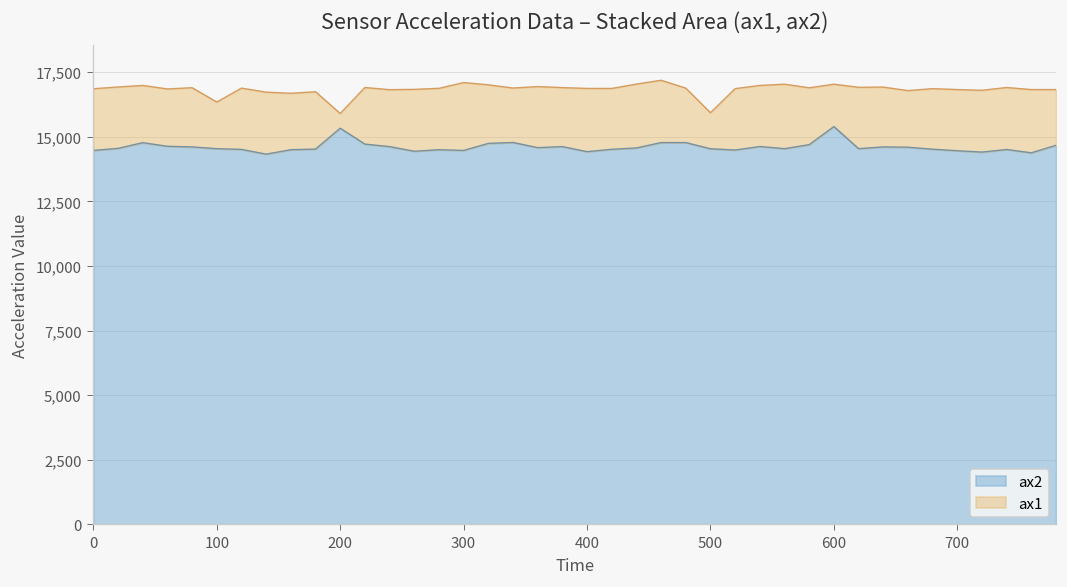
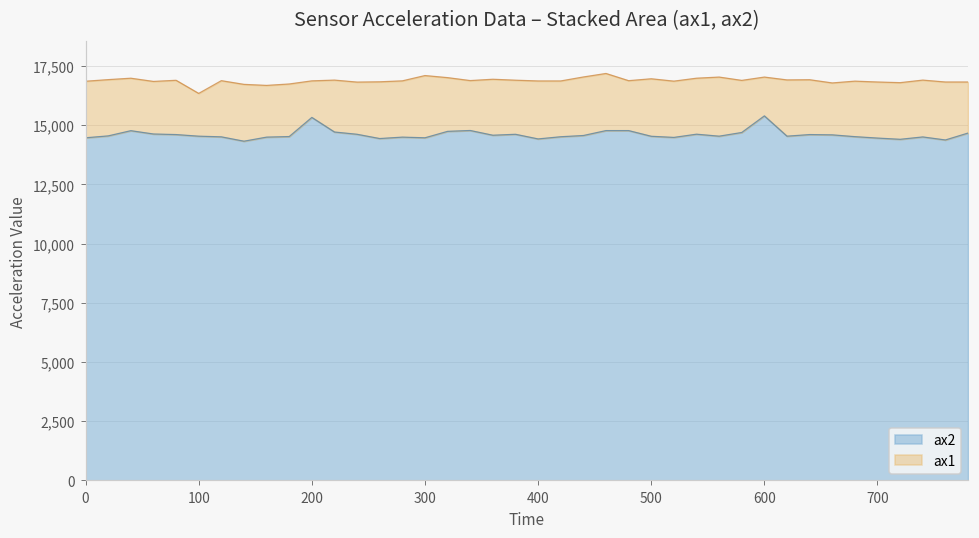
  {
    "ax1": {
      "0": "16,900",
      "100": "16,300",
-     "200": "15,900",
+     "200": "16,900",
      "300": "17,100",
      "400": "16,900",
-     "500": "15,900",
+     "500": "17,000",
      "600": "17,000",
      "700": "16,800"
    },
    "ax2": {
      "0": "14,500",
      "100": "14,500",
      "200": "15,300",
      "300": "14,500",
      "400": "14,400",
      "500": "14,500",
      "600": "15,400",
      "700": "14,500"
    }
  }
